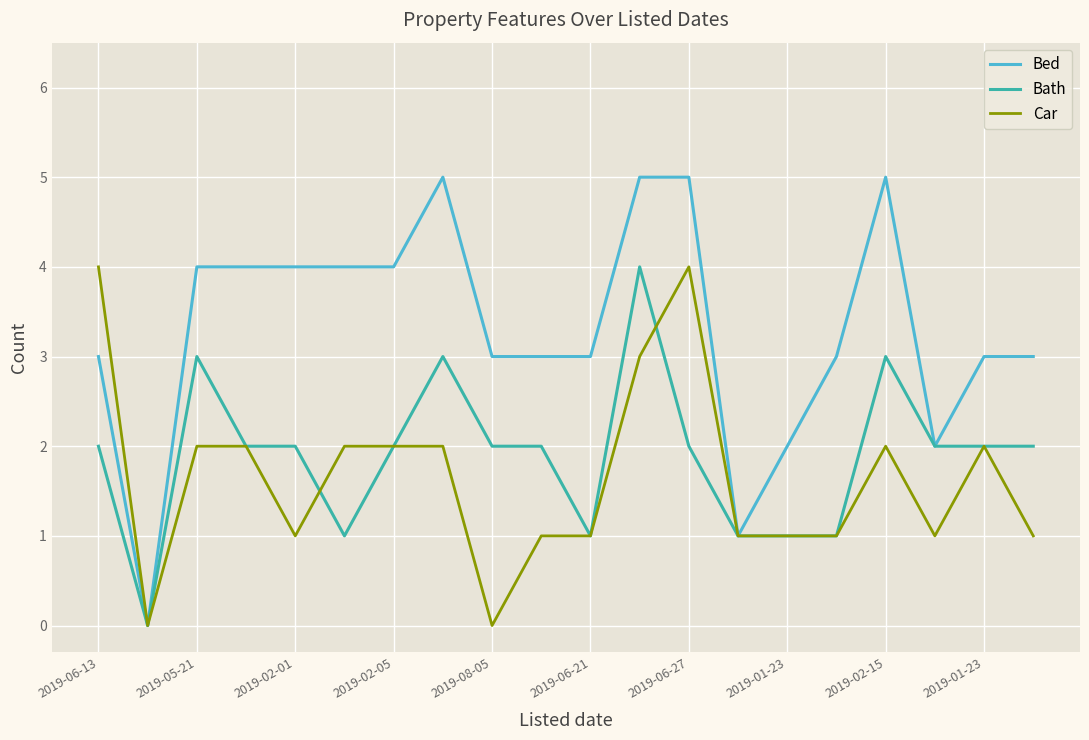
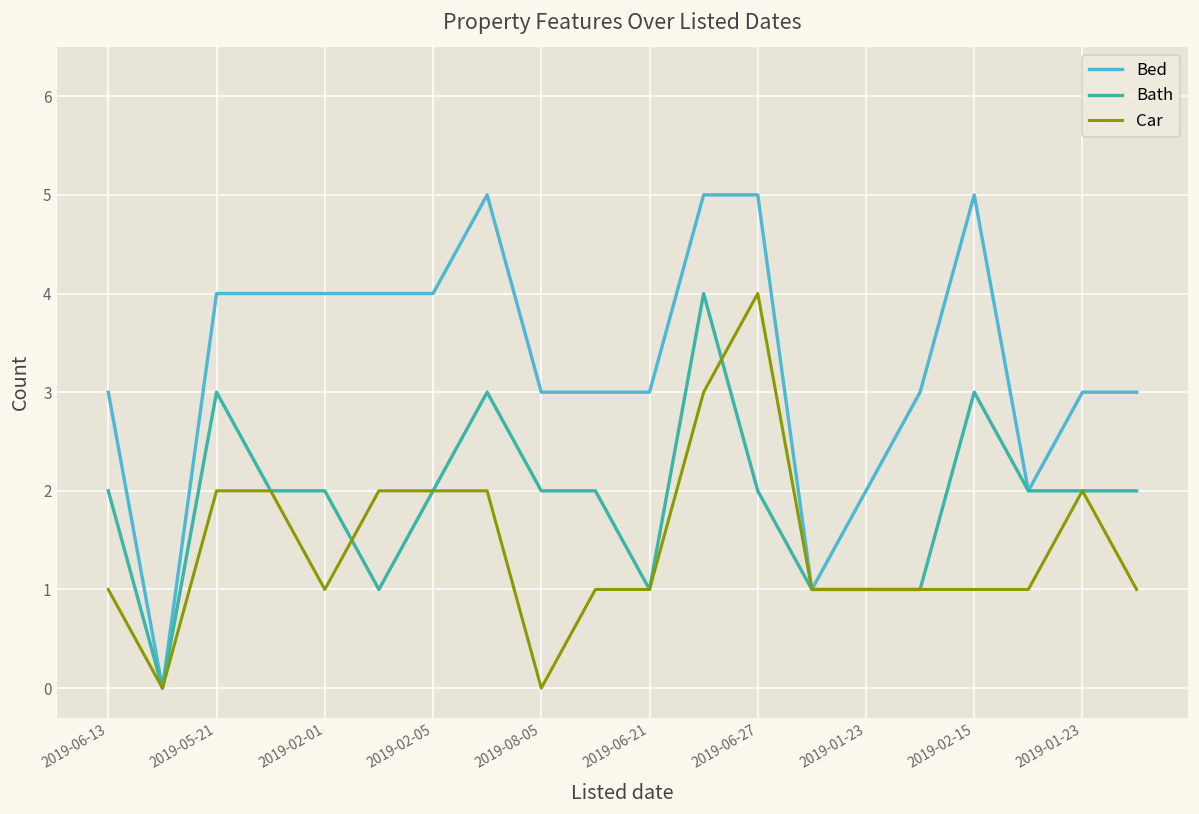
  {
    "Car": {
-     "2019-06-13": 4,
+     "2019-06-13": 1,
      "2019-05-21": 2,
      "2019-02-01": 1,
      "2019-08-05": 0,
      "2019-06-27": 4,
-     "2019-02-15": 2
+     "2019-02-15": 1
    }
  }
